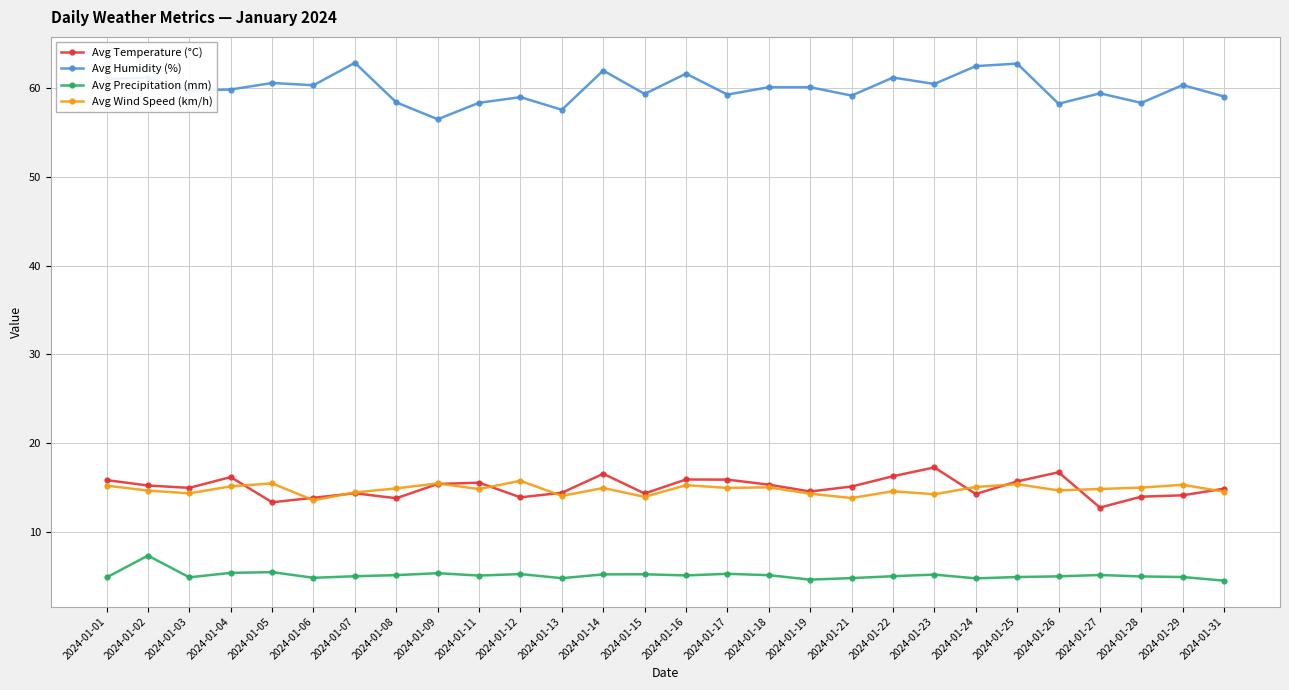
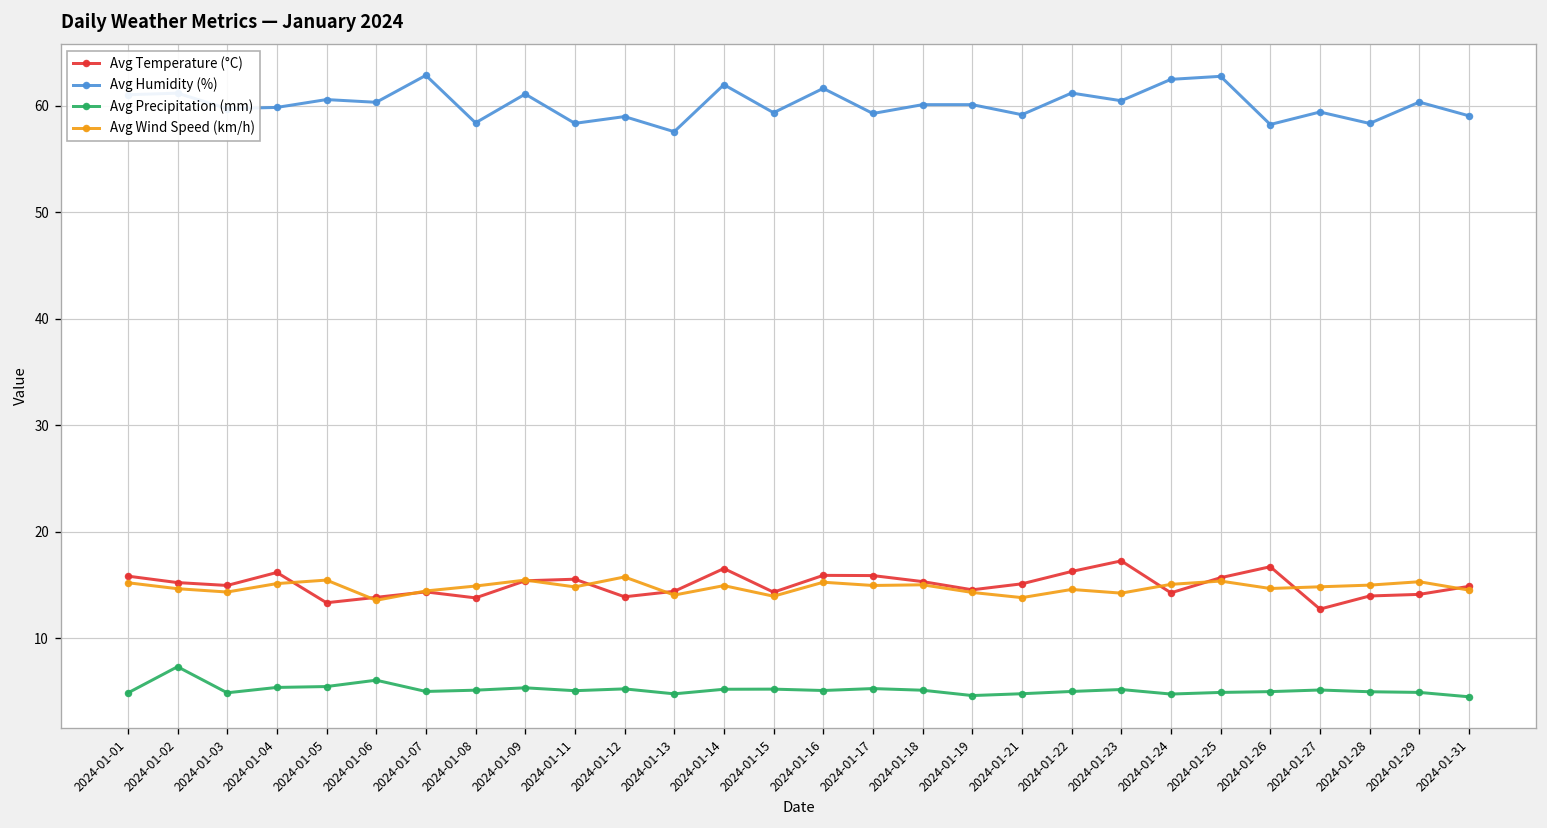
  {
    "Avg Temperature (°C)": {
      "2024-01-01": 16,
      "2024-01-02": 15,
      "2024-01-03": 15,
      "2024-01-04": 16,
      "2024-01-05": 13,
      "2024-01-08": 14,
      "2024-01-11": 16,
      "2024-01-12": 14,
      "2024-01-13": 14,
      "2024-01-14": 17,
      "2024-01-15": 14,
      "2024-01-16": 16,
      "2024-01-17": 16,
      "2024-01-18": 15,
      "2024-01-21": 15,
      "2024-01-22": 16,
      "2024-01-23": 17,
      "2024-01-24": 14,
      "2024-01-25": 16,
      "2024-01-26": 17,
      "2024-01-27": 13,
      "2024-01-28": 14,
      "2024-01-29": 14,
      "2024-01-31": 15
    },
    "Avg Humidity (%)": {
      "2024-01-04": 60,
      "2024-01-05": 61,
      "2024-01-06": 60,
      "2024-01-07": 63,
      "2024-01-08": 58,
-     "2024-01-09": 56,
+     "2024-01-09": 61,
      "2024-01-11": 58,
      "2024-01-12": 59,
      "2024-01-13": 58,
      "2024-01-14": 62,
      "2024-01-15": 59,
      "2024-01-16": 62,
      "2024-01-17": 59,
      "2024-01-18": 60,
      "2024-01-19": 60,
      "2024-01-21": 59,
      "2024-01-22": 61,
      "2024-01-23": 60,
      "2024-01-24": 62,
      "2024-01-25": 63,
      "2024-01-26": 58,
      "2024-01-27": 59,
      "2024-01-28": 58,
      "2024-01-29": 60,
      "2024-01-31": 59
    },
    "Avg Precipitation (mm)": {
      "2024-01-01": 5,
      "2024-01-02": 7,
      "2024-01-03": 5,
      "2024-01-04": 5,
      "2024-01-05": 5,
-     "2024-01-06": 5,
+     "2024-01-06": 6,
      "2024-01-07": 5,
      "2024-01-08": 5,
      "2024-01-09": 5,
      "2024-01-11": 5,
      "2024-01-12": 5,
      "2024-01-13": 5,
      "2024-01-14": 5,
      "2024-01-15": 5,
      "2024-01-16": 5,
      "2024-01-17": 5,
      "2024-01-18": 5,
      "2024-01-19": 5,
      "2024-01-21": 5,
      "2024-01-22": 5,
      "2024-01-23": 5,
      "2024-01-24": 5,
      "2024-01-25": 5,
      "2024-01-26": 5,
      "2024-01-27": 5,
      "2024-01-28": 5,
      "2024-01-29": 5,
      "2024-01-31": 5
    },
    "Avg Wind Speed (km/h)": {
      "2024-01-01": 15,
      "2024-01-02": 15,
      "2024-01-03": 14,
      "2024-01-04": 15,
      "2024-01-05": 15,
      "2024-01-08": 15,
      "2024-01-11": 15,
      "2024-01-12": 16,
      "2024-01-13": 14,
      "2024-01-14": 15,
      "2024-01-15": 14,
      "2024-01-16": 15,
      "2024-01-17": 15,
      "2024-01-18": 15,
      "2024-01-21": 14,
      "2024-01-22": 15,
      "2024-01-23": 14,
      "2024-01-24": 15,
      "2024-01-25": 15,
      "2024-01-26": 15,
      "2024-01-27": 15,
      "2024-01-28": 15,
      "2024-01-29": 15,
      "2024-01-31": 15
    }
  }
